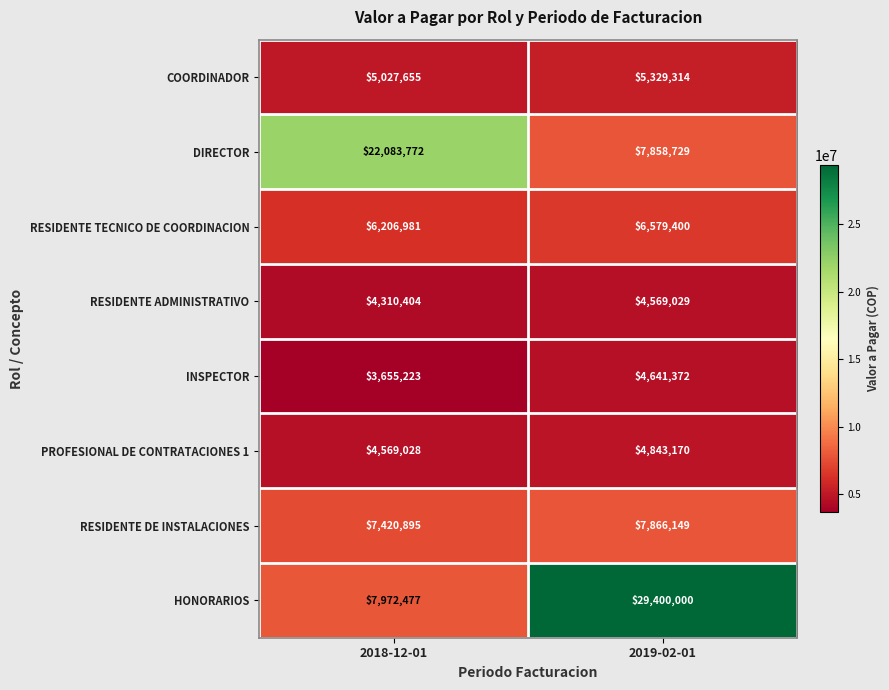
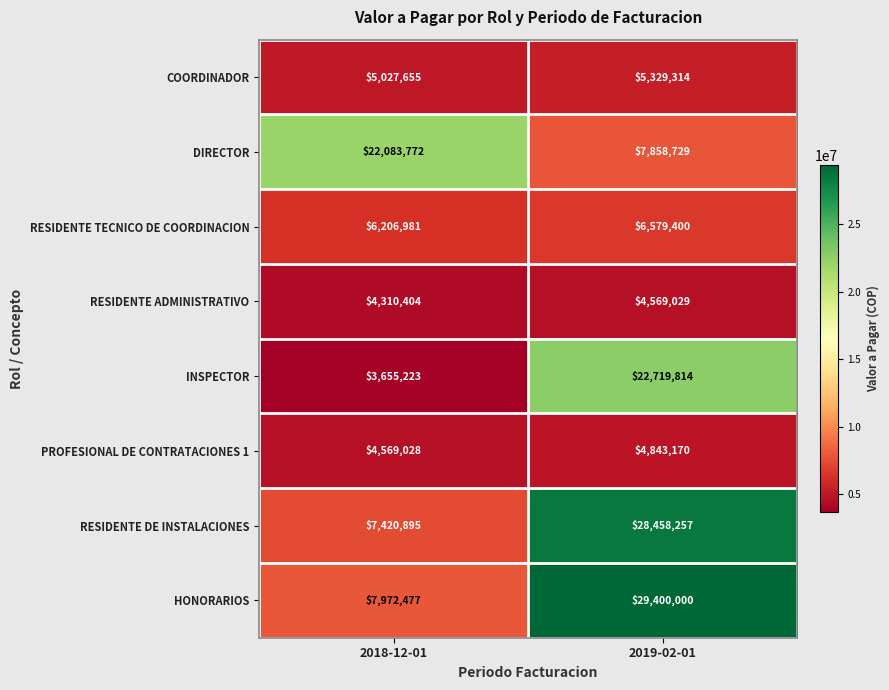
  {
    "COORDINADOR": {
      "2018-12-01": "$5,027,655",
      "2019-02-01": "$5,329,314"
    },
    "DIRECTOR": {
      "2018-12-01": "$22,083,772",
      "2019-02-01": "$7,858,729"
    },
    "RESIDENTE TECNICO DE COORDINACION": {
      "2018-12-01": "$6,206,981",
      "2019-02-01": "$6,579,400"
    },
    "RESIDENTE ADMINISTRATIVO": {
      "2018-12-01": "$4,310,404",
      "2019-02-01": "$4,569,029"
    },
    "INSPECTOR": {
      "2018-12-01": "$3,655,223",
-     "2019-02-01": "$4,641,372"
+     "2019-02-01": "$22,719,814"
    },
    "PROFESIONAL DE CONTRATACIONES 1": {
      "2018-12-01": "$4,569,028",
      "2019-02-01": "$4,843,170"
    },
    "RESIDENTE DE INSTALACIONES": {
      "2018-12-01": "$7,420,895",
-     "2019-02-01": "$7,866,149"
+     "2019-02-01": "$28,458,257"
    },
    "HONORARIOS": {
      "2018-12-01": "$7,972,477",
      "2019-02-01": "$29,400,000"
    }
  }
